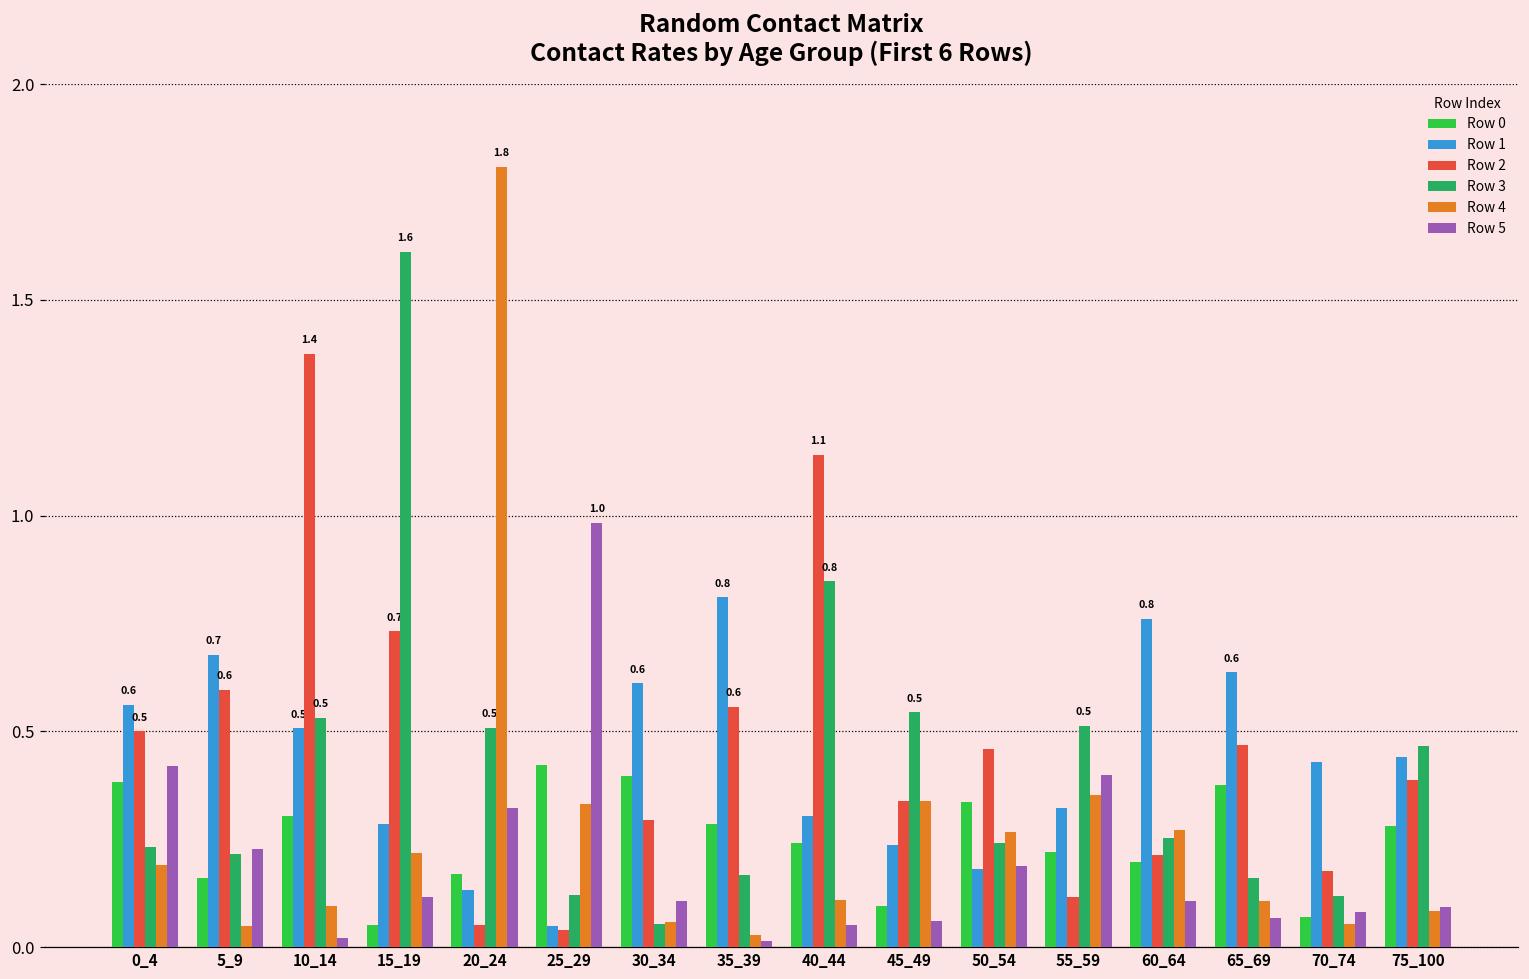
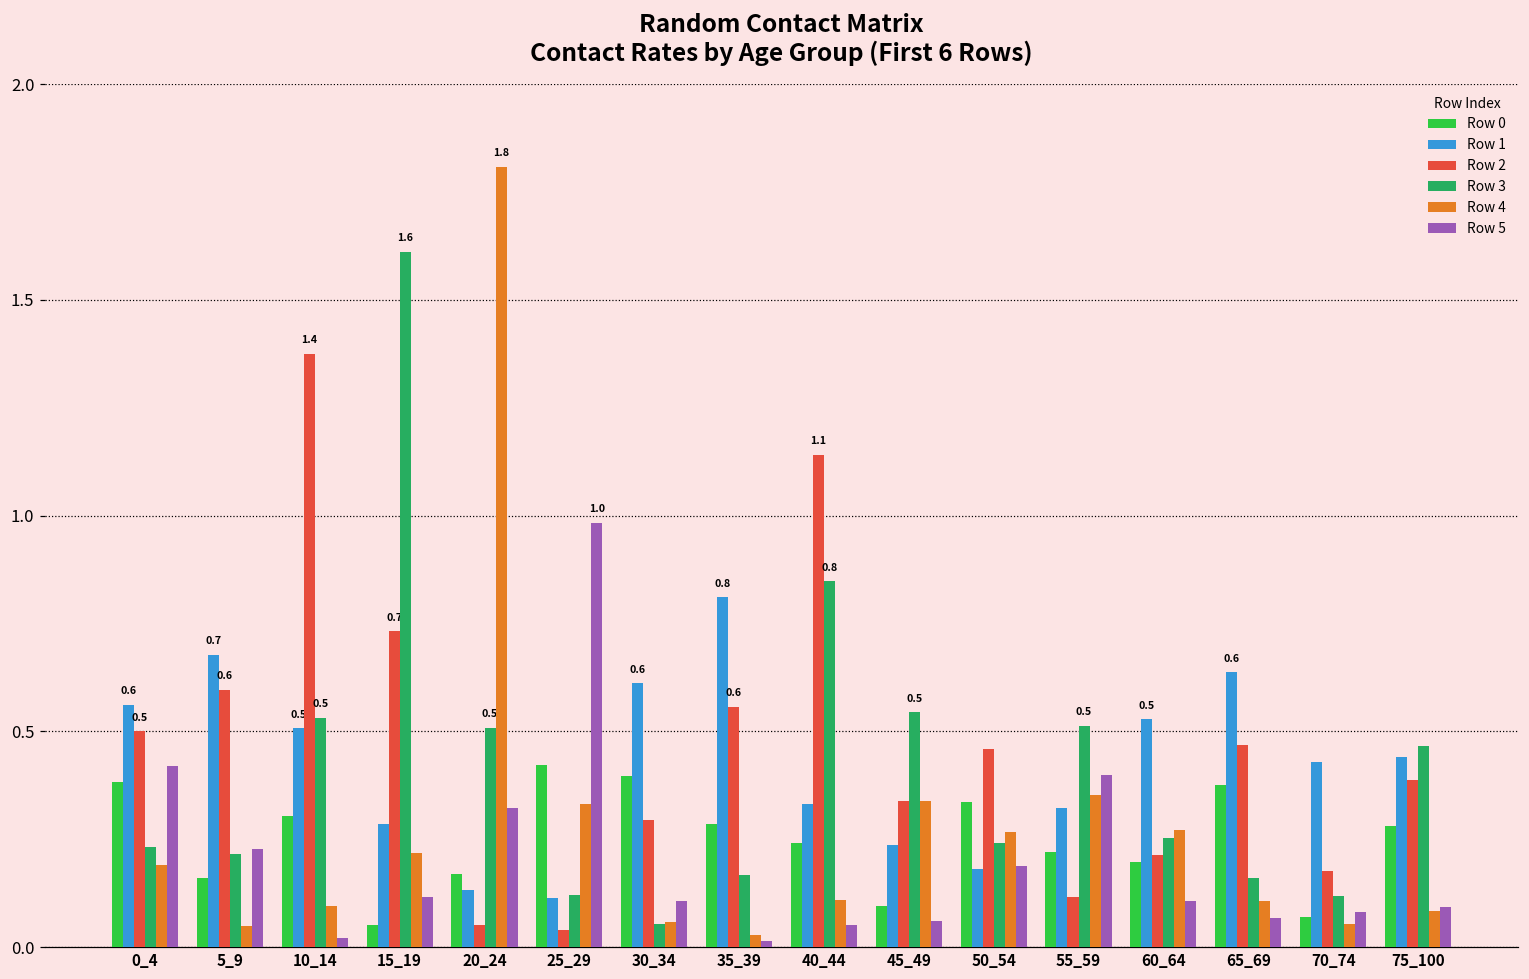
  {
    "Row 1": {
      "0_4": 0.6,
      "5_9": 0.7,
      "10_14": 0.5,
-     "25_29": 0.05,
+     "25_29": 0.11,
      "30_34": 0.6,
      "35_39": 0.8,
-     "40_44": 0.30,
-     "60_64": 0.8,
+     "40_44": 0.33,
+     "60_64": 0.5,
      "65_69": 0.6
    },
    "Row 5": {
      "25_29": 1.0
    }
  }
